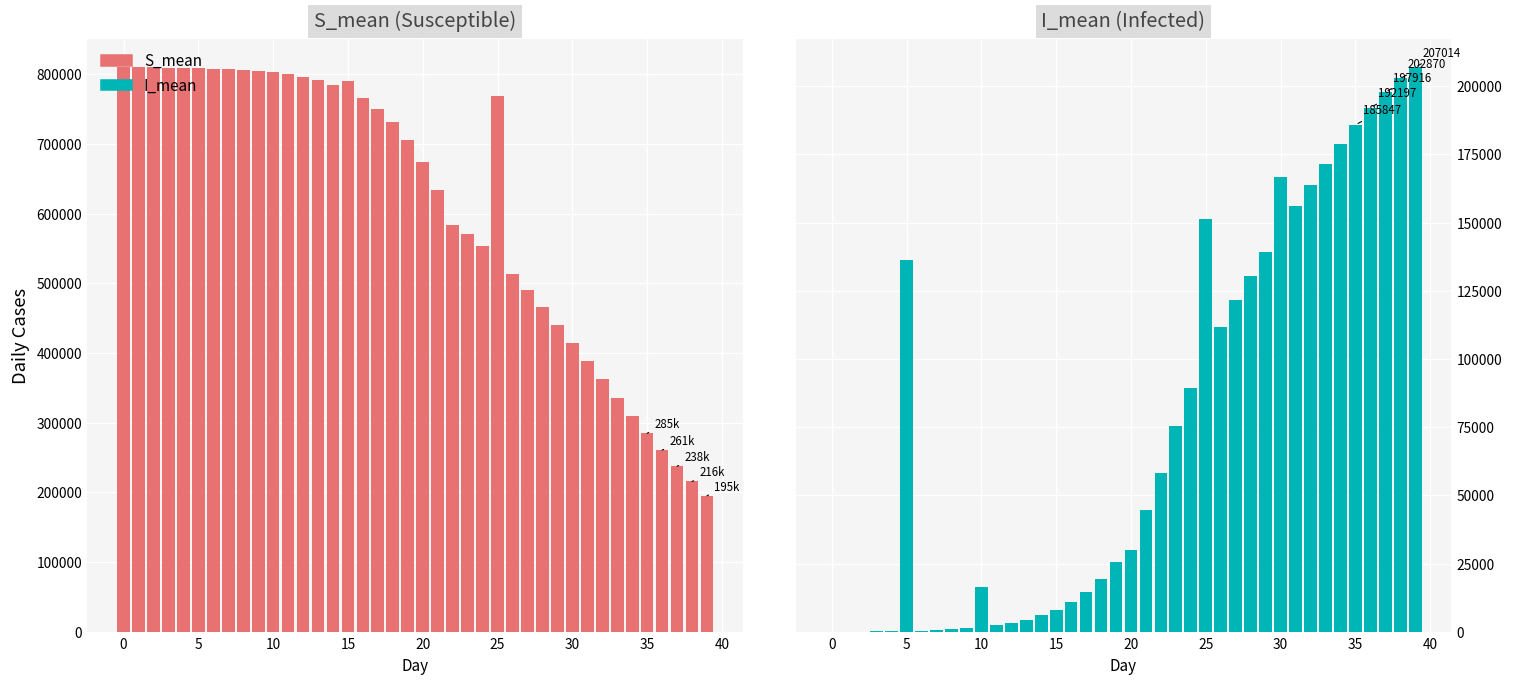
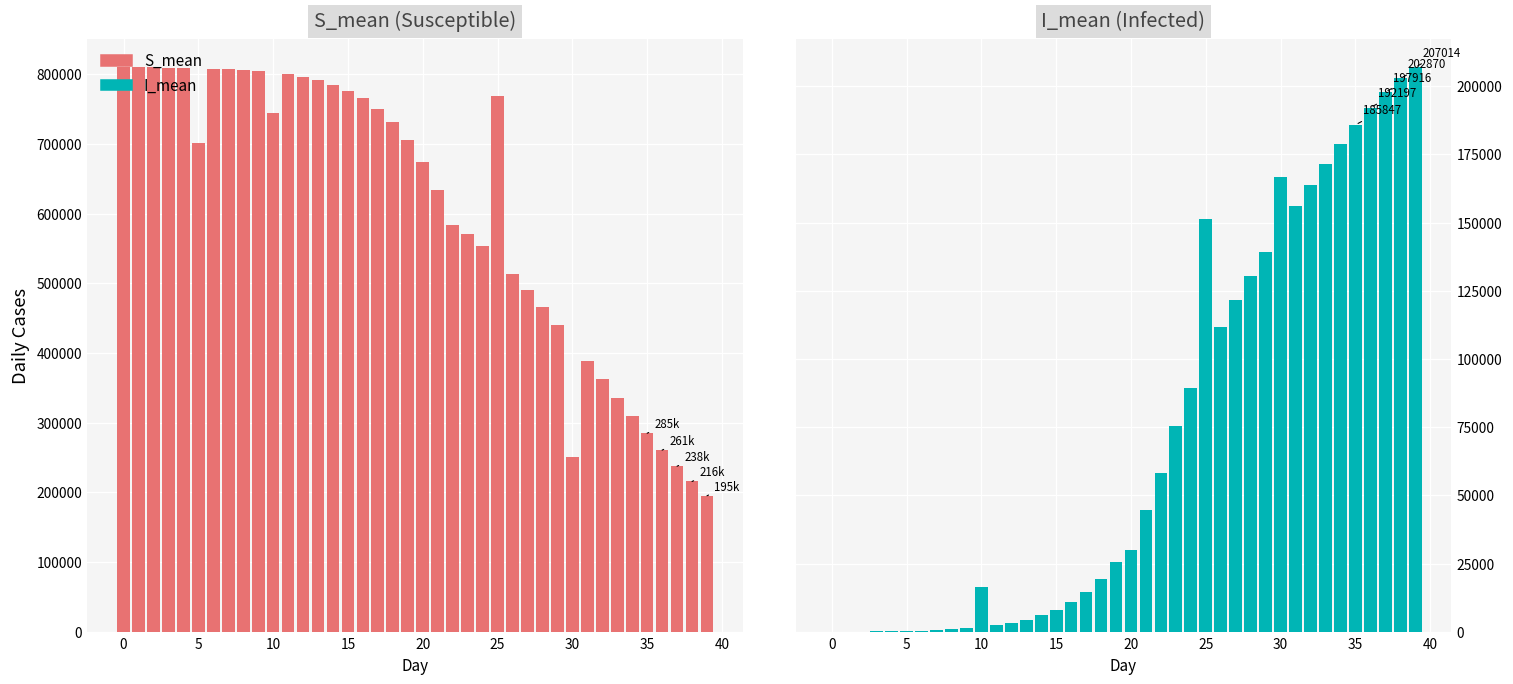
  {
    "S_mean (Susceptible)": {
      "0": 810000,
-     "5": 810000,
-     "10": 800000,
-     "15": 790000,
+     "5": 700000,
+     "10": 740000,
+     "15": 780000,
      "20": 670000,
      "25": 770000,
-     "30": 410000
+     "30": 250000
    },
    "I_mean (Infected)": {
-     "5": 136000,
+     "5": 0,
      "10": 17000,
      "15": 8000,
      "20": 30000,
      "25": 151000,
      "30": 167000
    }
  }
